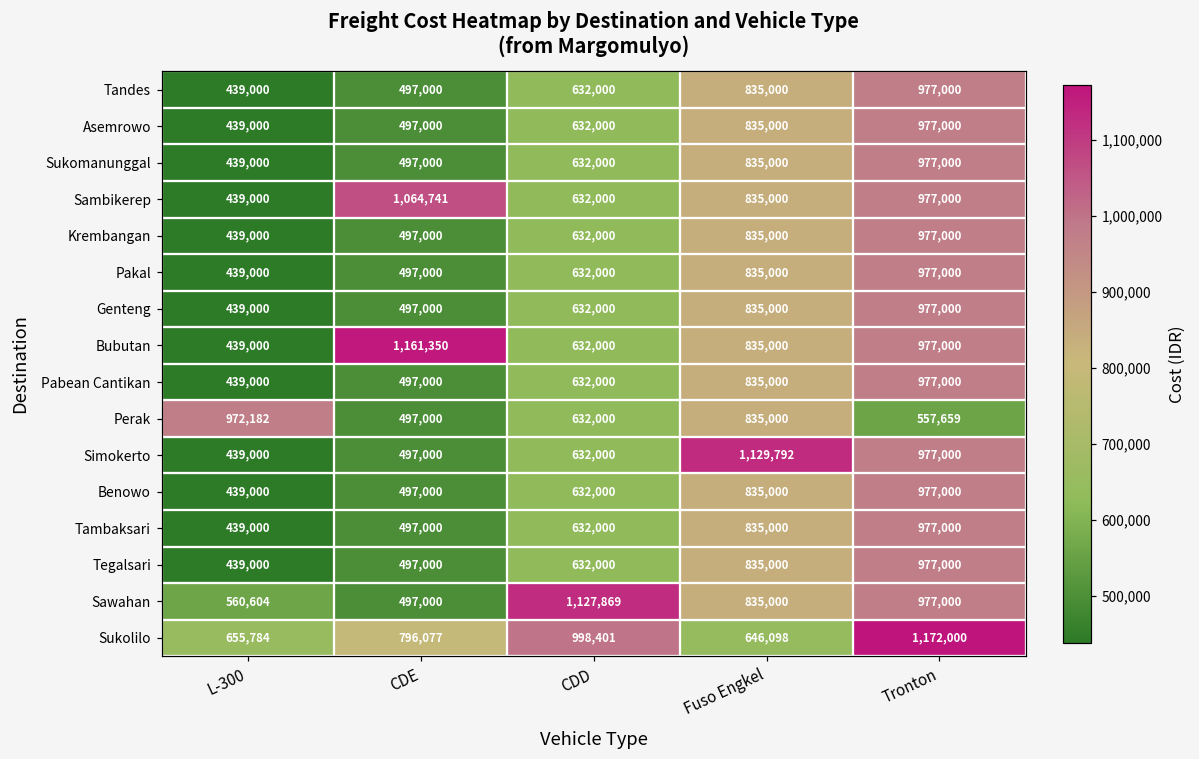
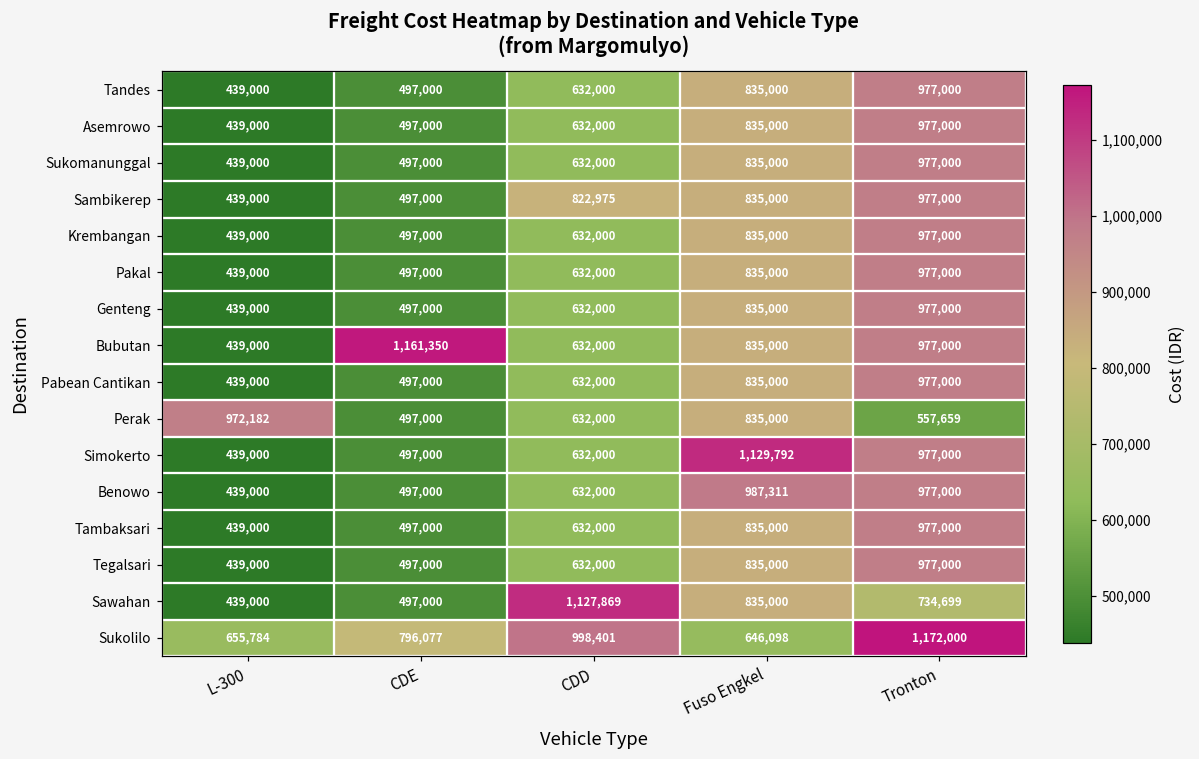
  {
    "Tandes": {
      "L-300": "439,000",
      "CDE": "497,000",
      "CDD": "632,000",
      "Fuso Engkel": "835,000",
      "Tronton": "977,000"
    },
    "Asemrowo": {
      "L-300": "439,000",
      "CDE": "497,000",
      "CDD": "632,000",
      "Fuso Engkel": "835,000",
      "Tronton": "977,000"
    },
    "Sukomanunggal": {
      "L-300": "439,000",
      "CDE": "497,000",
      "CDD": "632,000",
      "Fuso Engkel": "835,000",
      "Tronton": "977,000"
    },
    "Sambikerep": {
      "L-300": "439,000",
-     "CDE": "1,064,741",
-     "CDD": "632,000",
+     "CDE": "497,000",
+     "CDD": "822,975",
      "Fuso Engkel": "835,000",
      "Tronton": "977,000"
    },
    "Krembangan": {
      "L-300": "439,000",
      "CDE": "497,000",
      "CDD": "632,000",
      "Fuso Engkel": "835,000",
      "Tronton": "977,000"
    },
    "Pakal": {
      "L-300": "439,000",
      "CDE": "497,000",
      "CDD": "632,000",
      "Fuso Engkel": "835,000",
      "Tronton": "977,000"
    },
    "Genteng": {
      "L-300": "439,000",
      "CDE": "497,000",
      "CDD": "632,000",
      "Fuso Engkel": "835,000",
      "Tronton": "977,000"
    },
    "Bubutan": {
      "L-300": "439,000",
      "CDE": "1,161,350",
      "CDD": "632,000",
      "Fuso Engkel": "835,000",
      "Tronton": "977,000"
    },
    "Pabean Cantikan": {
      "L-300": "439,000",
      "CDE": "497,000",
      "CDD": "632,000",
      "Fuso Engkel": "835,000",
      "Tronton": "977,000"
    },
    "Perak": {
      "L-300": "972,182",
      "CDE": "497,000",
      "CDD": "632,000",
      "Fuso Engkel": "835,000",
      "Tronton": "557,659"
    },
    "Simokerto": {
      "L-300": "439,000",
      "CDE": "497,000",
      "CDD": "632,000",
      "Fuso Engkel": "1,129,792",
      "Tronton": "977,000"
    },
    "Benowo": {
      "L-300": "439,000",
      "CDE": "497,000",
      "CDD": "632,000",
-     "Fuso Engkel": "835,000",
+     "Fuso Engkel": "987,311",
      "Tronton": "977,000"
    },
    "Tambaksari": {
      "L-300": "439,000",
      "CDE": "497,000",
      "CDD": "632,000",
      "Fuso Engkel": "835,000",
      "Tronton": "977,000"
    },
    "Tegalsari": {
      "L-300": "439,000",
      "CDE": "497,000",
      "CDD": "632,000",
      "Fuso Engkel": "835,000",
      "Tronton": "977,000"
    },
    "Sawahan": {
-     "L-300": "560,604",
+     "L-300": "439,000",
      "CDE": "497,000",
      "CDD": "1,127,869",
      "Fuso Engkel": "835,000",
-     "Tronton": "977,000"
+     "Tronton": "734,699"
    },
    "Sukolilo": {
      "L-300": "655,784",
      "CDE": "796,077",
      "CDD": "998,401",
      "Fuso Engkel": "646,098",
      "Tronton": "1,172,000"
    }
  }
